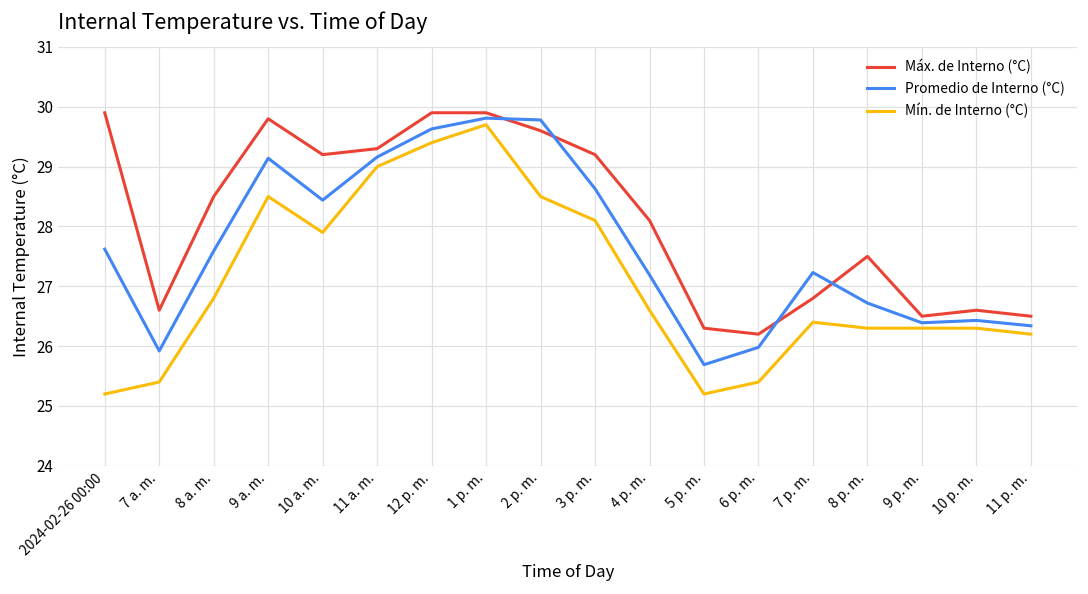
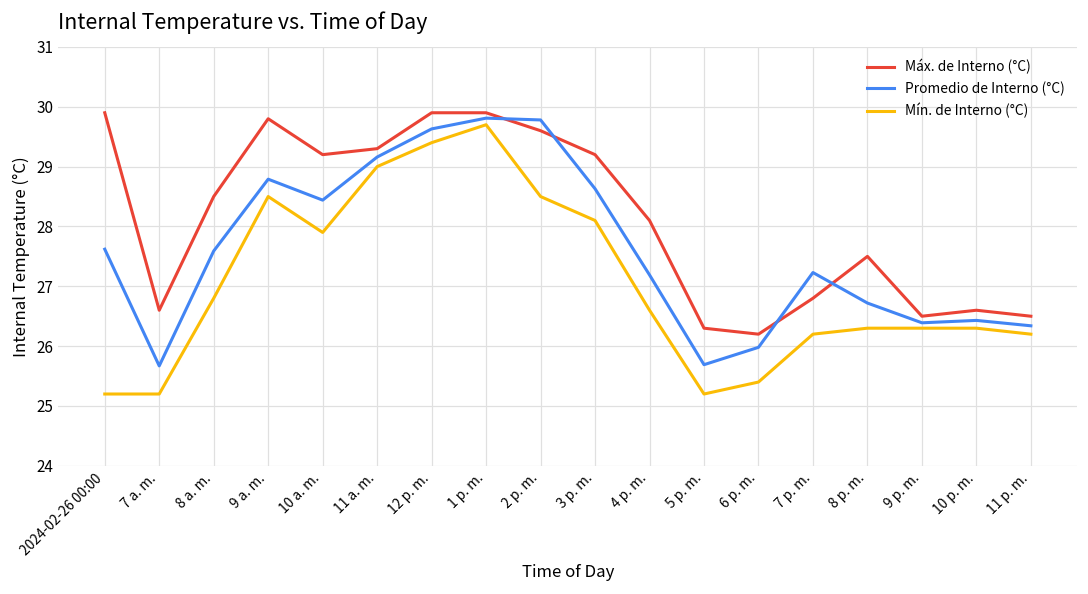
  {
    "Máx. de Interno (°C)": {
      "2024-02-26 00:00": 29.9,
      "7 a. m.": 26.6,
      "8 a. m.": 28.5,
      "9 a. m.": 29.8,
      "10 a. m.": 29.2,
      "11 a. m.": 29.3,
      "12 p. m.": 29.9,
      "1 p. m.": 29.9,
      "2 p. m.": 29.6,
      "3 p. m.": 29.2,
      "4 p. m.": 28.1,
      "5 p. m.": 26.3,
      "6 p. m.": 26.2,
      "7 p. m.": 26.8,
      "8 p. m.": 27.5,
      "9 p. m.": 26.5,
      "10 p. m.": 26.6,
      "11 p. m.": 26.5
    },
    "Promedio de Interno (°C)": {
      "2024-02-26 00:00": 27.6,
-     "7 a. m.": 25.9,
+     "7 a. m.": 25.7,
      "8 a. m.": 27.6,
-     "9 a. m.": 29.1,
+     "9 a. m.": 28.8,
      "10 a. m.": 28.4,
      "11 a. m.": 29.2,
      "12 p. m.": 29.6,
      "1 p. m.": 29.8,
      "2 p. m.": 29.8,
      "3 p. m.": 28.6,
      "4 p. m.": 27.2,
      "5 p. m.": 25.7,
      "6 p. m.": 26.0,
      "7 p. m.": 27.2,
      "8 p. m.": 26.7,
      "9 p. m.": 26.4,
      "10 p. m.": 26.4,
      "11 p. m.": 26.3
    },
    "Mín. de Interno (°C)": {
      "2024-02-26 00:00": 25.2,
-     "7 a. m.": 25.4,
+     "7 a. m.": 25.2,
      "8 a. m.": 26.8,
      "9 a. m.": 28.5,
      "10 a. m.": 27.9,
      "11 a. m.": 29.0,
      "12 p. m.": 29.4,
      "1 p. m.": 29.7,
      "2 p. m.": 28.5,
      "3 p. m.": 28.1,
      "4 p. m.": 26.6,
      "5 p. m.": 25.2,
      "6 p. m.": 25.4,
-     "7 p. m.": 26.4,
+     "7 p. m.": 26.2,
      "8 p. m.": 26.3,
      "9 p. m.": 26.3,
      "10 p. m.": 26.3,
      "11 p. m.": 26.2
    }
  }
